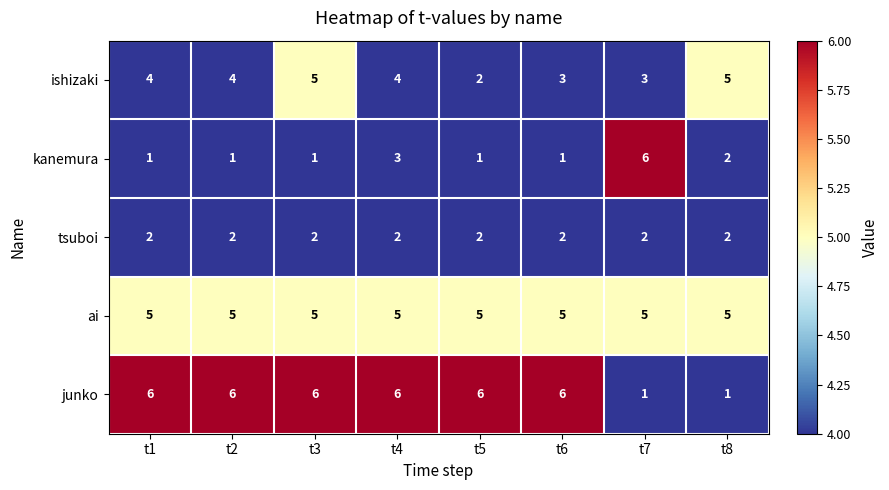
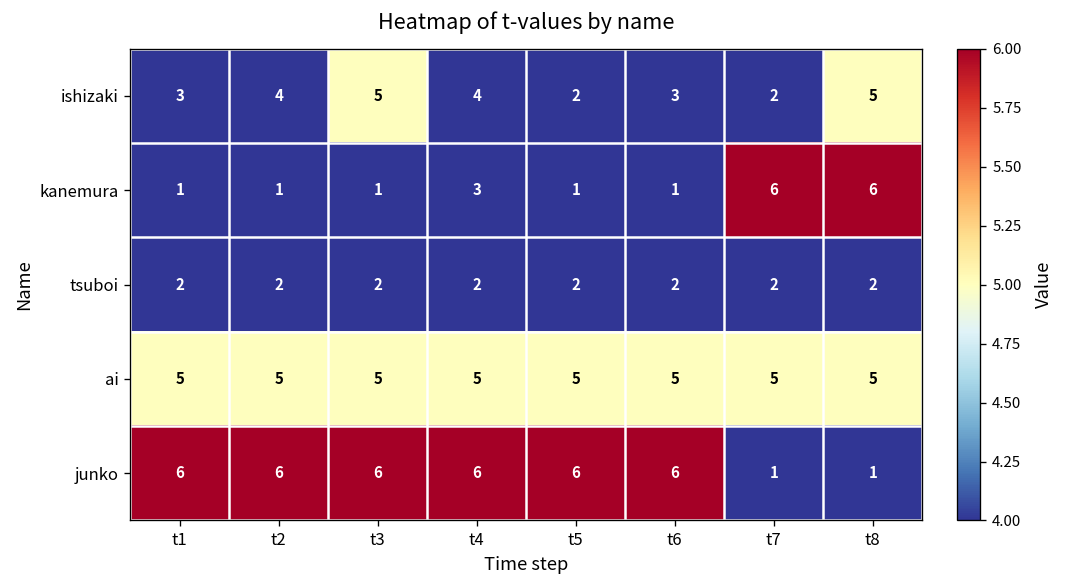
  {
    "ishizaki": {
-     "t1": 4,
+     "t1": 3,
      "t2": 4,
      "t3": 5,
      "t4": 4,
      "t5": 2,
      "t6": 3,
-     "t7": 3,
+     "t7": 2,
      "t8": 5
    },
    "kanemura": {
      "t1": 1,
      "t2": 1,
      "t3": 1,
      "t4": 3,
      "t5": 1,
      "t6": 1,
      "t7": 6,
-     "t8": 2
+     "t8": 6
    },
    "tsuboi": {
      "t1": 2,
      "t2": 2,
      "t3": 2,
      "t4": 2,
      "t5": 2,
      "t6": 2,
      "t7": 2,
      "t8": 2
    },
    "ai": {
      "t1": 5,
      "t2": 5,
      "t3": 5,
      "t4": 5,
      "t5": 5,
      "t6": 5,
      "t7": 5,
      "t8": 5
    },
    "junko": {
      "t1": 6,
      "t2": 6,
      "t3": 6,
      "t4": 6,
      "t5": 6,
      "t6": 6,
      "t7": 1,
      "t8": 1
    }
  }
